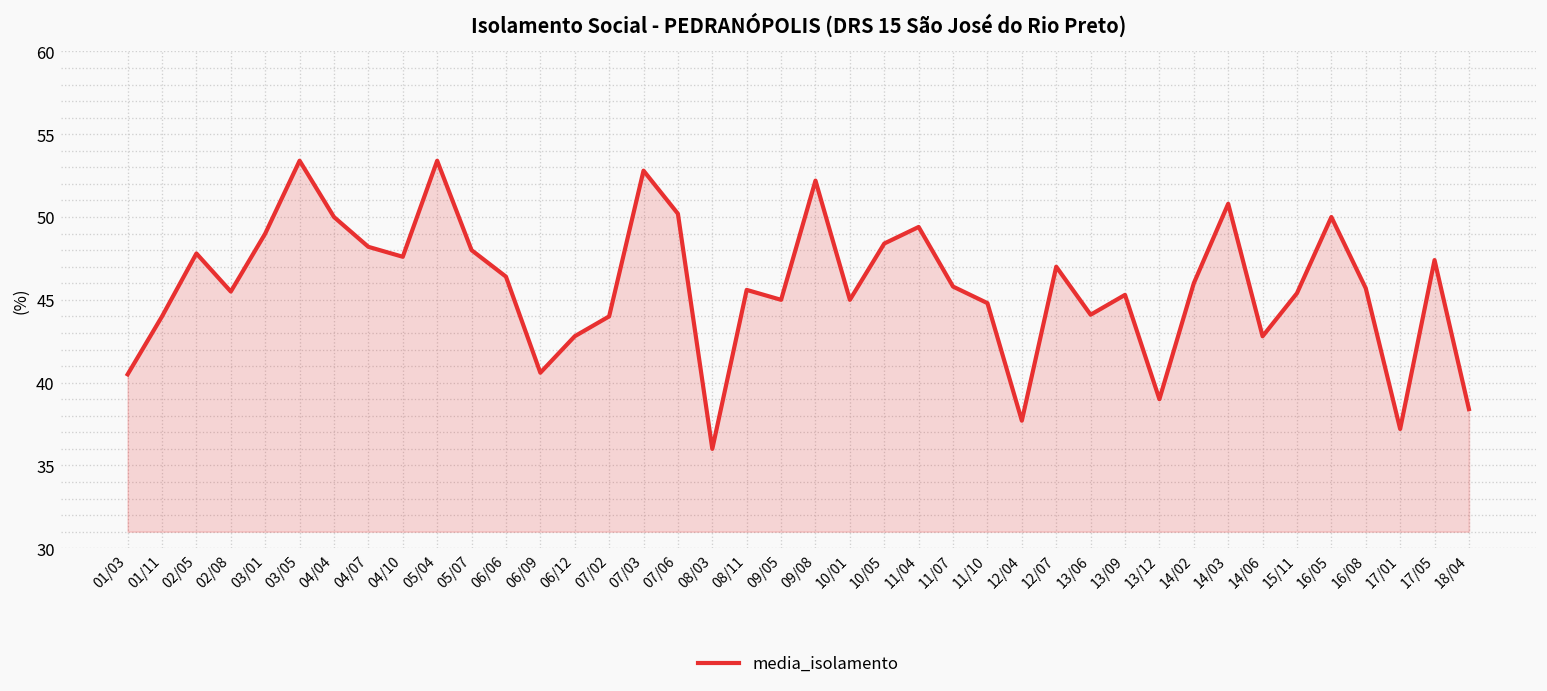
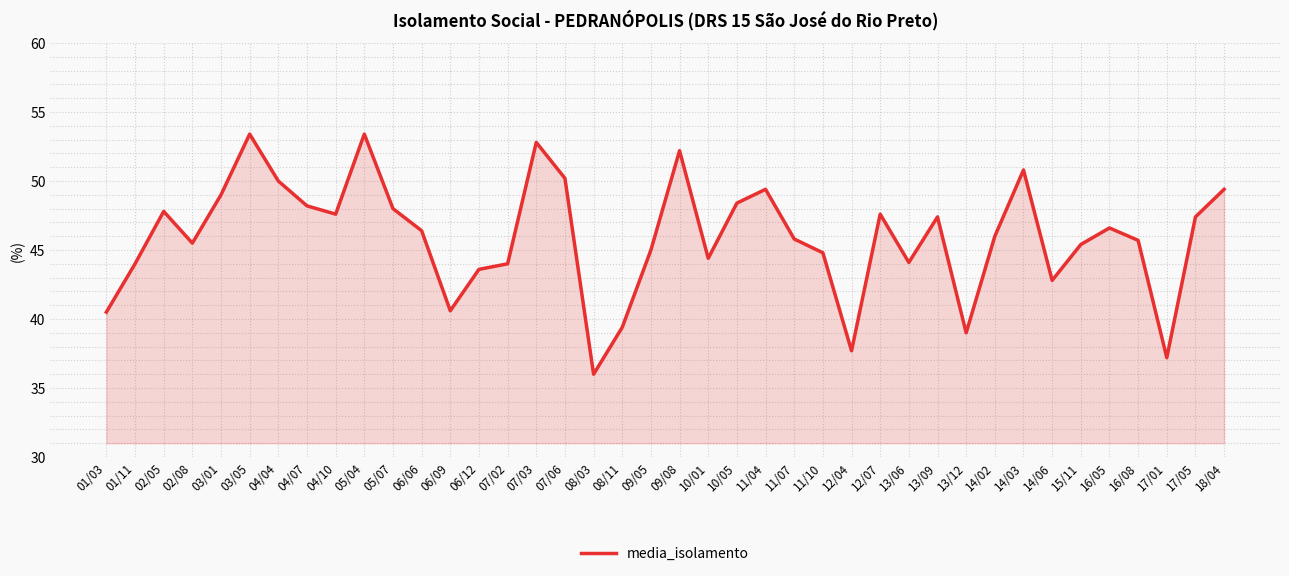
  {
    "01/03": 40.5,
    "01/11": 44.0,
    "02/05": 47.8,
    "02/08": 45.5,
    "03/01": 49.0,
    "03/05": 53.4,
    "04/04": 50.0,
    "04/07": 48.2,
    "04/10": 47.6,
    "05/04": 53.4,
    "05/07": 48.0,
    "06/06": 46.4,
    "06/09": 40.6,
-   "06/12": 42.8,
+   "06/12": 43.6,
    "07/02": 44.0,
    "07/03": 52.8,
    "07/06": 50.2,
    "08/03": 36.0,
-   "08/11": 45.6,
+   "08/11": 39.4,
    "09/05": 45.0,
    "09/08": 52.2,
-   "10/01": 45.0,
+   "10/01": 44.4,
    "10/05": 48.4,
    "11/04": 49.4,
    "11/07": 45.8,
    "11/10": 44.8,
    "12/04": 37.7,
-   "12/07": 47.0,
+   "12/07": 47.6,
    "13/06": 44.1,
-   "13/09": 45.3,
+   "13/09": 47.4,
    "13/12": 39.0,
    "14/02": 46.0,
    "14/03": 50.8,
    "14/06": 42.8,
    "15/11": 45.4,
-   "16/05": 50.0,
+   "16/05": 46.6,
    "16/08": 45.7,
    "17/01": 37.2,
    "17/05": 47.4,
-   "18/04": 38.4
+   "18/04": 49.4
  }
